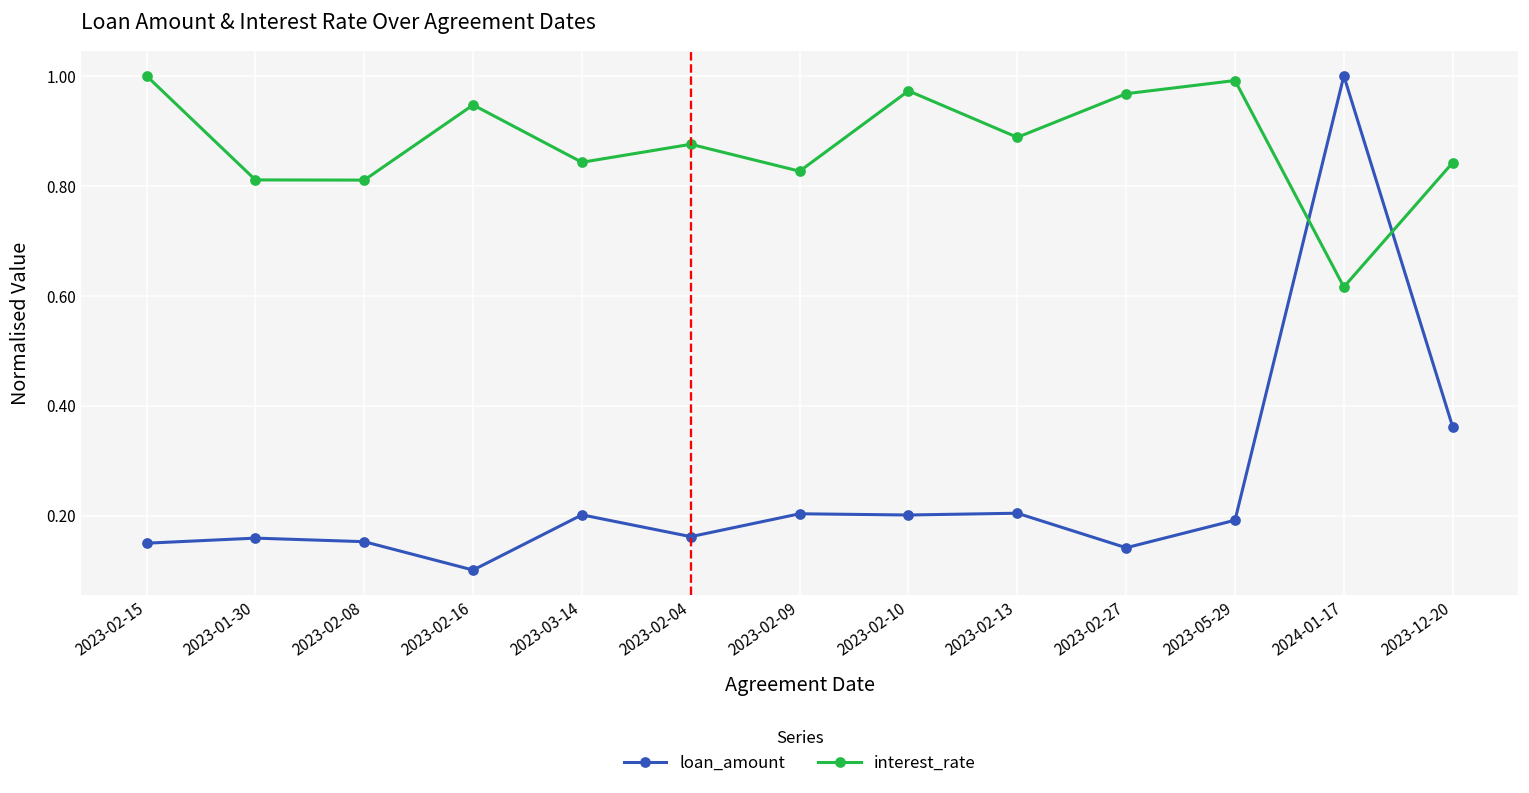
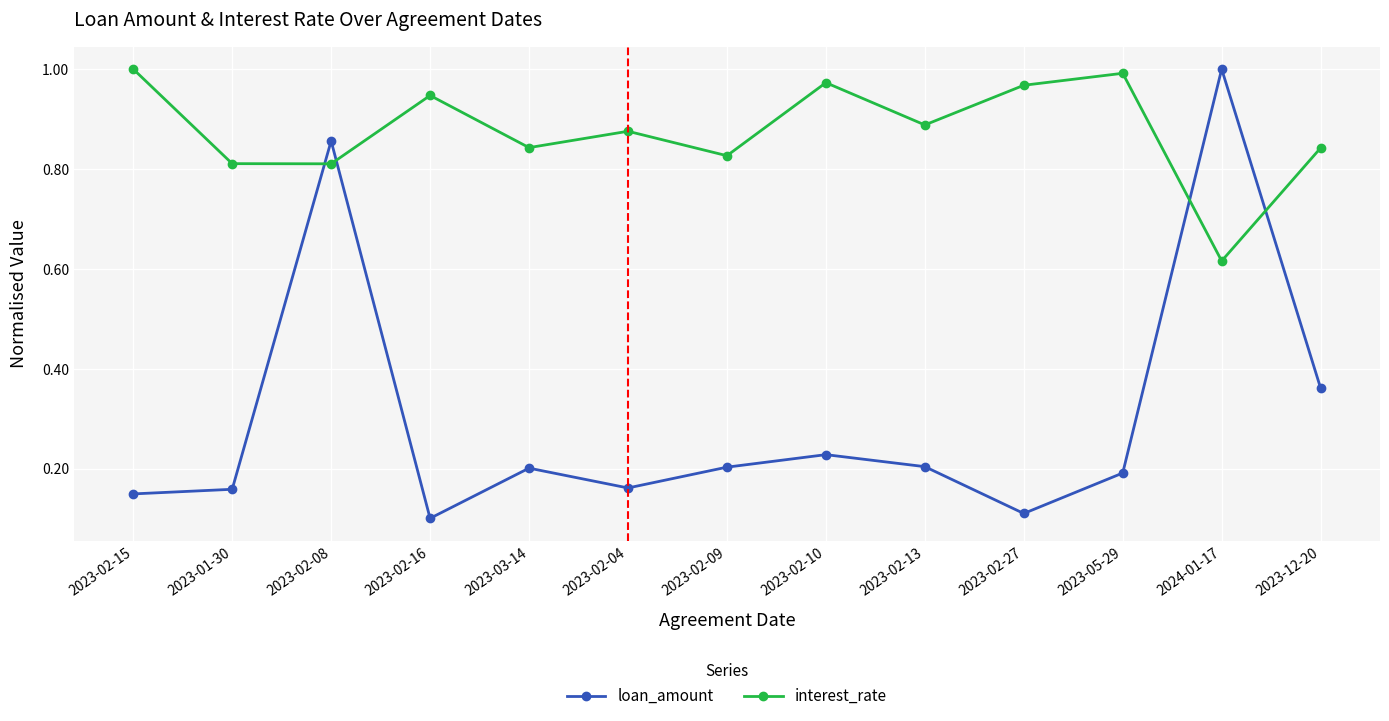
  {
    "loan_amount": {
      "2023-02-15": 0.15,
      "2023-01-30": 0.16,
-     "2023-02-08": 0.15,
+     "2023-02-08": 0.86,
      "2023-02-16": 0.10,
      "2023-03-14": 0.20,
      "2023-02-04": 0.16,
      "2023-02-09": 0.20,
-     "2023-02-10": 0.20,
+     "2023-02-10": 0.23,
      "2023-02-13": 0.20,
-     "2023-02-27": 0.14,
+     "2023-02-27": 0.11,
      "2023-05-29": 0.19,
      "2024-01-17": 1.00,
      "2023-12-20": 0.36
    },
    "interest_rate": {
      "2023-02-15": 1.00,
      "2023-01-30": 0.81,
      "2023-02-08": 0.81,
      "2023-02-16": 0.95,
      "2023-03-14": 0.84,
      "2023-02-04": 0.88,
      "2023-02-09": 0.83,
      "2023-02-10": 0.97,
      "2023-02-13": 0.89,
      "2023-02-27": 0.97,
      "2023-05-29": 0.99,
      "2024-01-17": 0.62,
      "2023-12-20": 0.84
    }
  }
